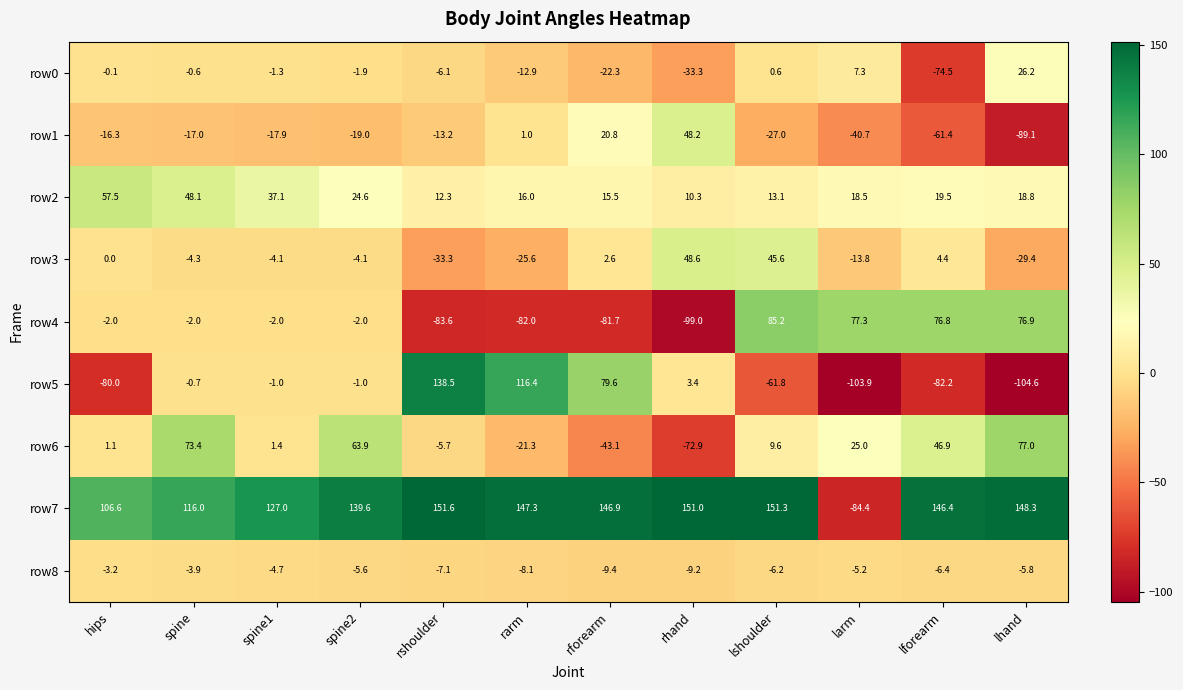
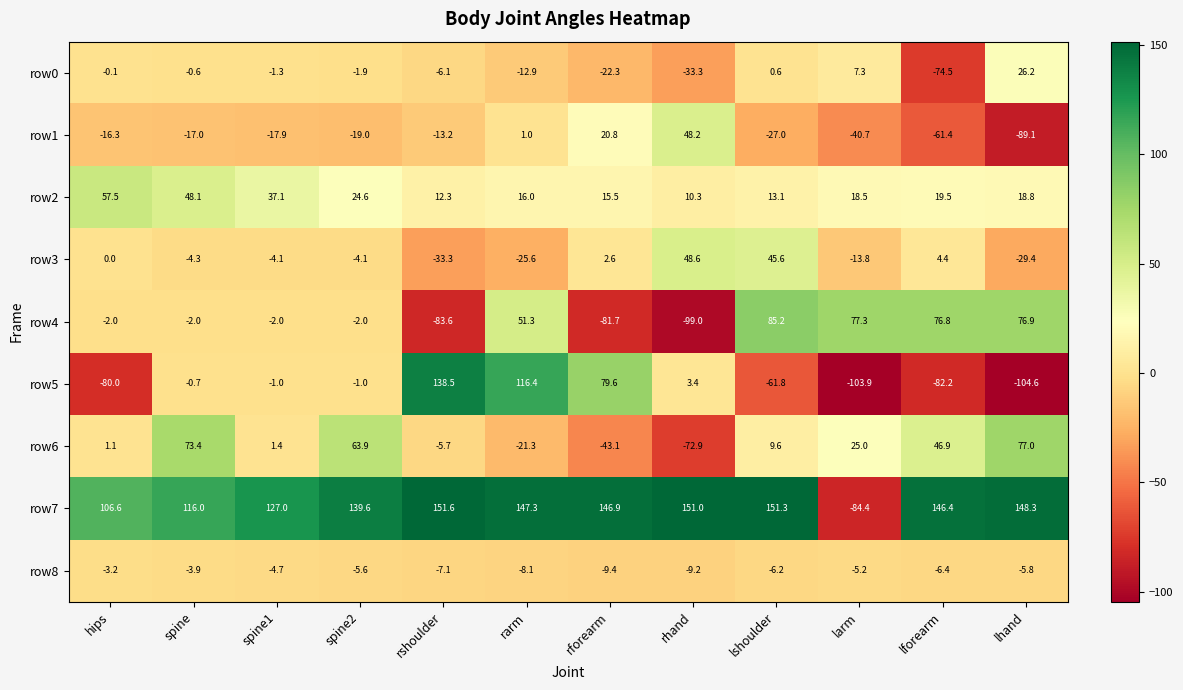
  {
    "row0": {
      "hips": -0.1,
      "spine": -0.6,
      "spine1": -1.3,
      "spine2": -1.9,
      "rshoulder": -6.1,
      "rarm": -12.9,
      "rforearm": -22.3,
      "rhand": -33.3,
      "lshoulder": 0.6,
      "larm": 7.3,
      "lforearm": -74.5,
      "lhand": 26.2
    },
    "row1": {
      "hips": -16.3,
      "spine": -17.0,
      "spine1": -17.9,
      "spine2": -19.0,
      "rshoulder": -13.2,
      "rarm": 1.0,
      "rforearm": 20.8,
      "rhand": 48.2,
      "lshoulder": -27.0,
      "larm": -40.7,
      "lforearm": -61.4,
      "lhand": -89.1
    },
    "row2": {
      "hips": 57.5,
      "spine": 48.1,
      "spine1": 37.1,
      "spine2": 24.6,
      "rshoulder": 12.3,
      "rarm": 16.0,
      "rforearm": 15.5,
      "rhand": 10.3,
      "lshoulder": 13.1,
      "larm": 18.5,
      "lforearm": 19.5,
      "lhand": 18.8
    },
    "row3": {
      "hips": 0.0,
      "spine": -4.3,
      "spine1": -4.1,
      "spine2": -4.1,
      "rshoulder": -33.3,
      "rarm": -25.6,
      "rforearm": 2.6,
      "rhand": 48.6,
      "lshoulder": 45.6,
      "larm": -13.8,
      "lforearm": 4.4,
      "lhand": -29.4
    },
    "row4": {
      "hips": -2.0,
      "spine": -2.0,
      "spine1": -2.0,
      "spine2": -2.0,
      "rshoulder": -83.6,
-     "rarm": -82.0,
+     "rarm": 51.3,
      "rforearm": -81.7,
      "rhand": -99.0,
      "lshoulder": 85.2,
      "larm": 77.3,
      "lforearm": 76.8,
      "lhand": 76.9
    },
    "row5": {
      "hips": -80.0,
      "spine": -0.7,
      "spine1": -1.0,
      "spine2": -1.0,
      "rshoulder": 138.5,
      "rarm": 116.4,
      "rforearm": 79.6,
      "rhand": 3.4,
      "lshoulder": -61.8,
      "larm": -103.9,
      "lforearm": -82.2,
      "lhand": -104.6
    },
    "row6": {
      "hips": 1.1,
      "spine": 73.4,
      "spine1": 1.4,
      "spine2": 63.9,
      "rshoulder": -5.7,
      "rarm": -21.3,
      "rforearm": -43.1,
      "rhand": -72.9,
      "lshoulder": 9.6,
      "larm": 25.0,
      "lforearm": 46.9,
      "lhand": 77.0
    },
    "row7": {
      "hips": 106.6,
      "spine": 116.0,
      "spine1": 127.0,
      "spine2": 139.6,
      "rshoulder": 151.6,
      "rarm": 147.3,
      "rforearm": 146.9,
      "rhand": 151.0,
      "lshoulder": 151.3,
      "larm": -84.4,
      "lforearm": 146.4,
      "lhand": 148.3
    },
    "row8": {
      "hips": -3.2,
      "spine": -3.9,
      "spine1": -4.7,
      "spine2": -5.6,
      "rshoulder": -7.1,
      "rarm": -8.1,
      "rforearm": -9.4,
      "rhand": -9.2,
      "lshoulder": -6.2,
      "larm": -5.2,
      "lforearm": -6.4,
      "lhand": -5.8
    }
  }
